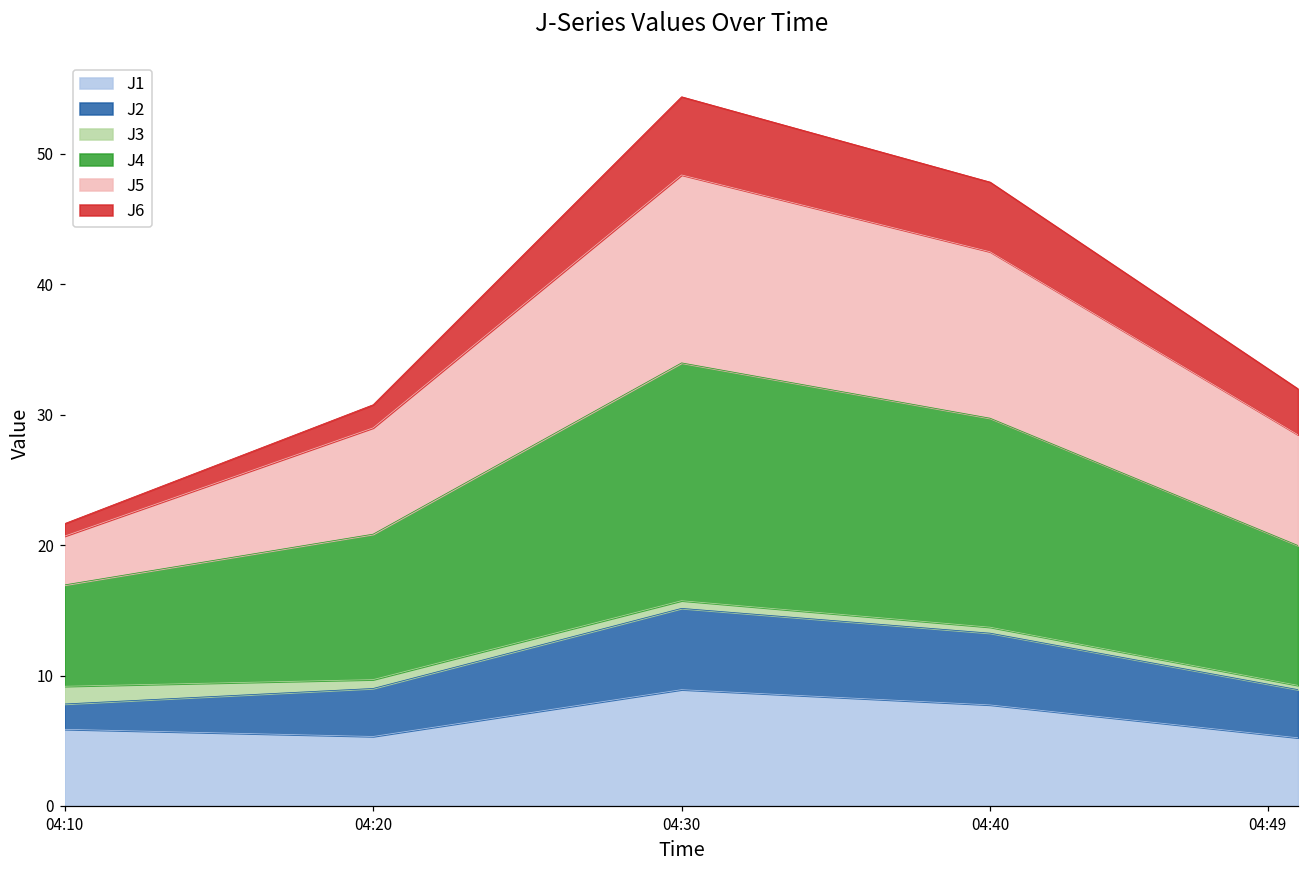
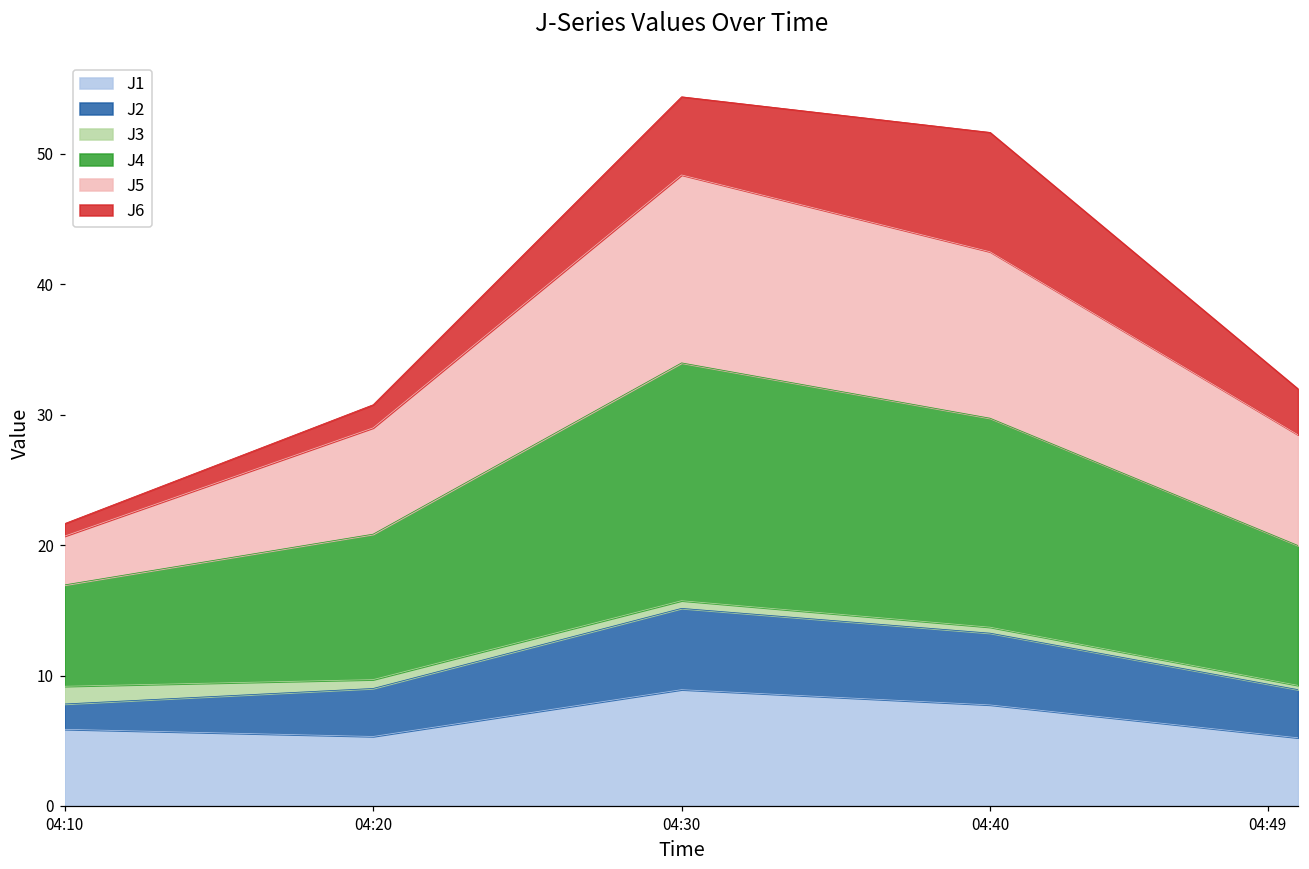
  {
    "J1": {
      "04:10": 5.9,
      "04:20": 5.3,
      "04:30": 8.9,
      "04:40": 7.8
    },
    "J2": {
      "04:10": 1.9,
      "04:20": 3.7,
      "04:30": 6.2,
      "04:40": 5.5
    },
    "J3": {
      "04:10": 1.4,
      "04:20": 0.7,
      "04:30": 0.6,
      "04:40": 0.5
    },
    "J4": {
      "04:10": 7.8,
      "04:20": 11.2,
      "04:30": 18.2,
      "04:40": 16.0
    },
    "J5": {
      "04:10": 3.7,
      "04:20": 8.2,
      "04:30": 14.4,
      "04:40": 12.8
    },
    "J6": {
      "04:10": 1.0,
      "04:20": 1.8,
      "04:30": 6.0,
-     "04:40": 5.3
+     "04:40": 9.1
    }
  }
